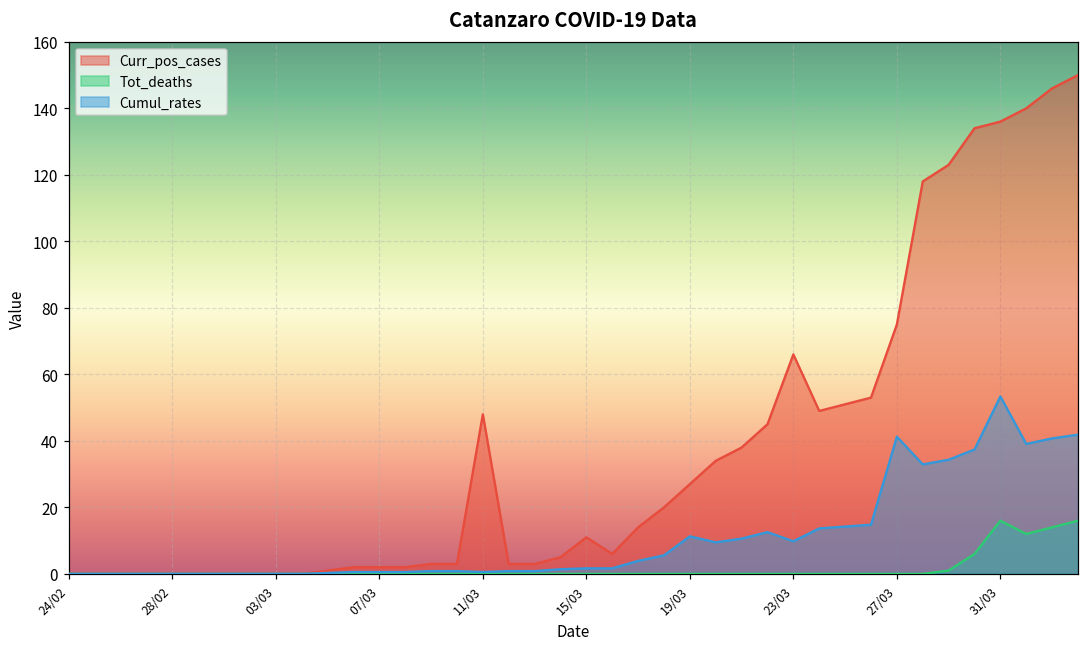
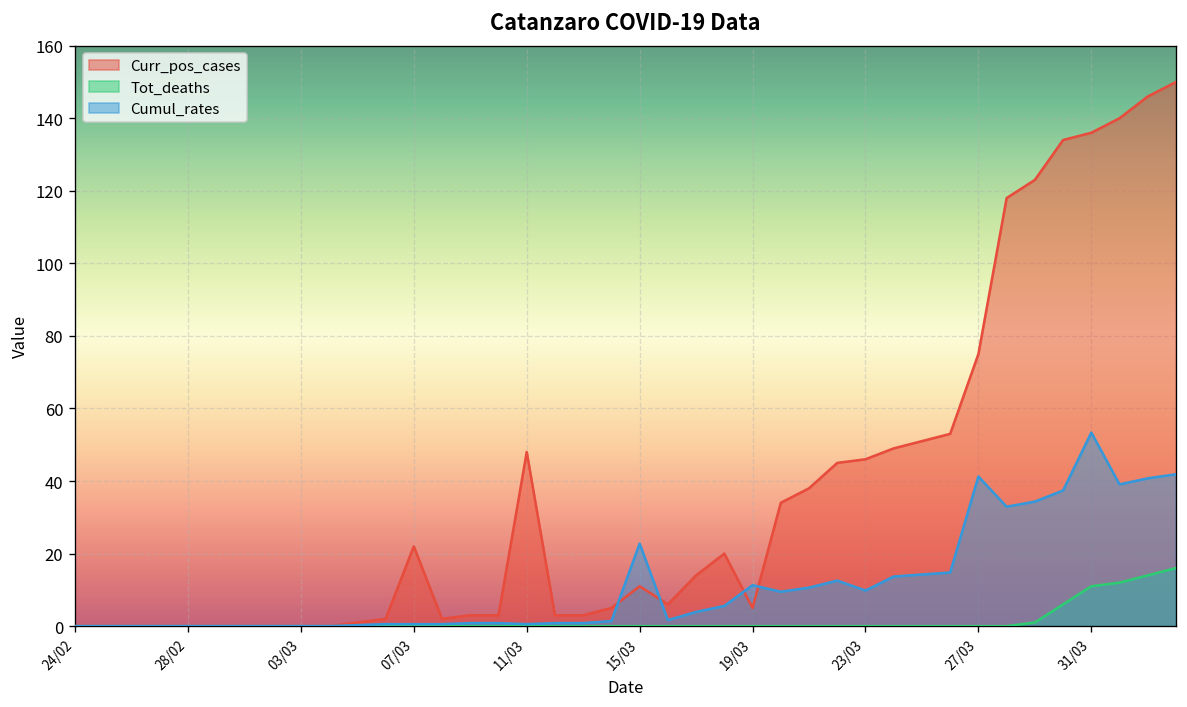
  {
    "Curr_pos_cases": {
-     "07/03": 2,
+     "07/03": 22,
      "11/03": 48,
      "15/03": 11,
-     "19/03": 27,
-     "23/03": 66,
+     "19/03": 5,
+     "23/03": 46,
      "27/03": 75,
      "31/03": 136
    },
    "Tot_deaths": {
      "15/03": 0,
      "19/03": 0,
      "23/03": 0,
      "27/03": 0,
-     "31/03": 16
+     "31/03": 11
    },
    "Cumul_rates": {
-     "15/03": 2,
+     "15/03": 23,
      "19/03": 11,
      "23/03": 10,
      "27/03": 41,
      "31/03": 53
    }
  }
